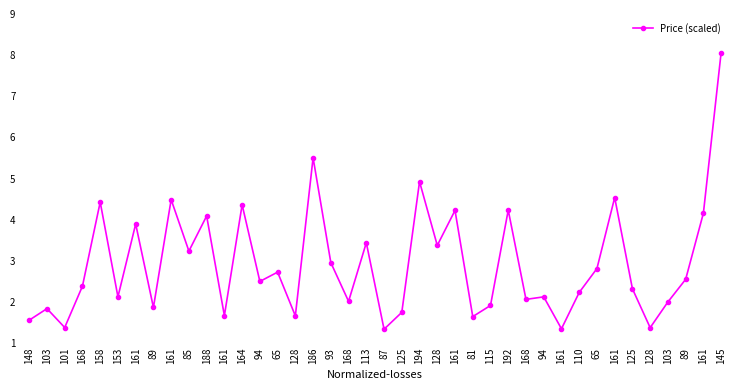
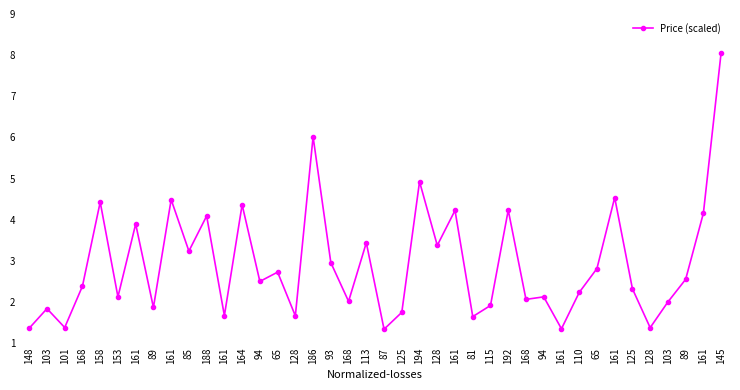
  {
-   "148": 1.6,
+   "148": 1.4,
    "101": 1.4,
    "158": 4.4,
    "153": 2.1,
    "85": 3.2,
    "188": 4.1,
    "164": 4.4,
-   "186": 5.5,
+   "186": 6.0,
    "93": 3.0,
    "113": 3.4,
    "87": 1.3,
    "194": 4.9,
    "81": 1.6,
    "115": 1.9,
    "192": 4.2,
    "110": 2.2,
    "145": 8.1
  }
